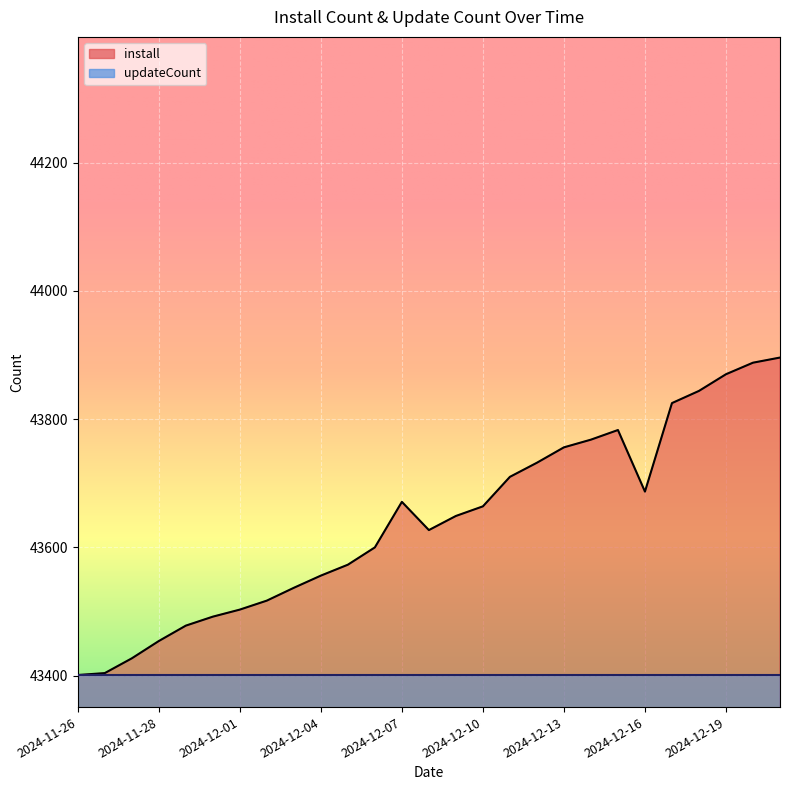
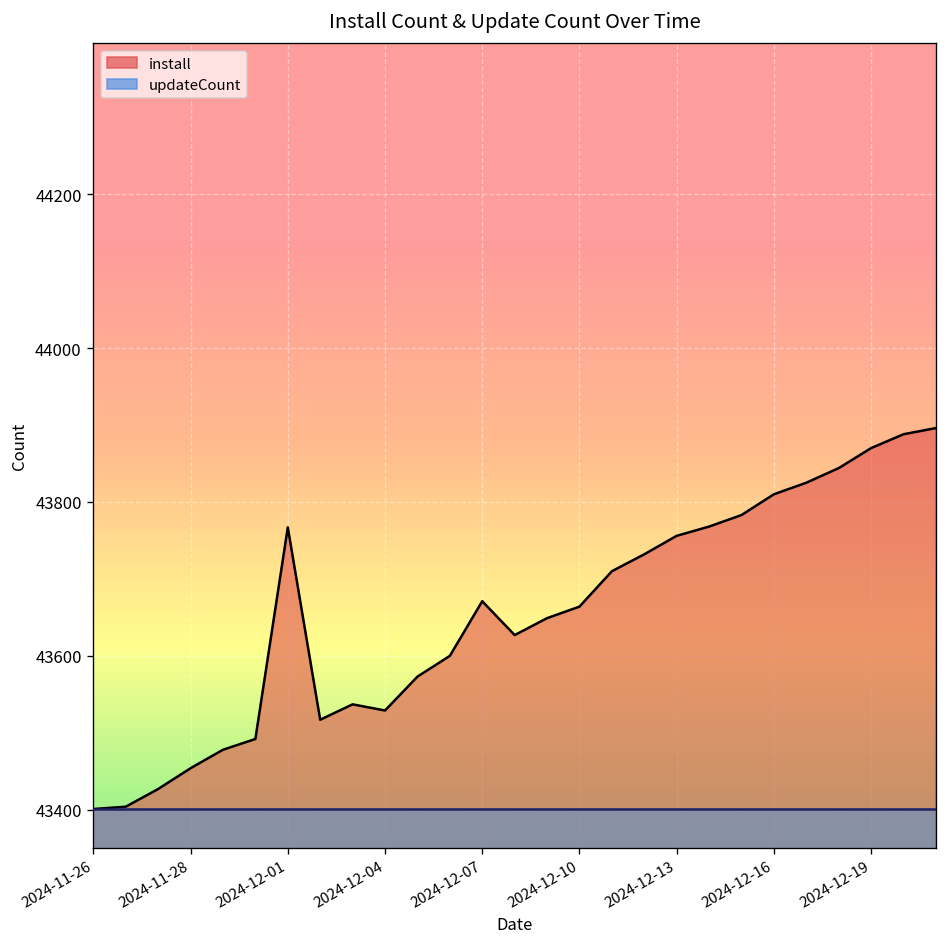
  {
    "install": {
      "2024-11-28": 43450,
-     "2024-12-01": 43500,
-     "2024-12-04": 43560,
+     "2024-12-01": 43770,
+     "2024-12-04": 43530,
      "2024-12-07": 43670,
      "2024-12-10": 43660,
      "2024-12-13": 43760,
-     "2024-12-16": 43690,
+     "2024-12-16": 43810,
      "2024-12-19": 43870
    },
    "updateCount": {
      "2024-11-28": 43400,
      "2024-12-01": 43400,
      "2024-12-04": 43400,
      "2024-12-07": 43400,
      "2024-12-10": 43400,
      "2024-12-13": 43400,
      "2024-12-16": 43400,
      "2024-12-19": 43400
    }
  }
